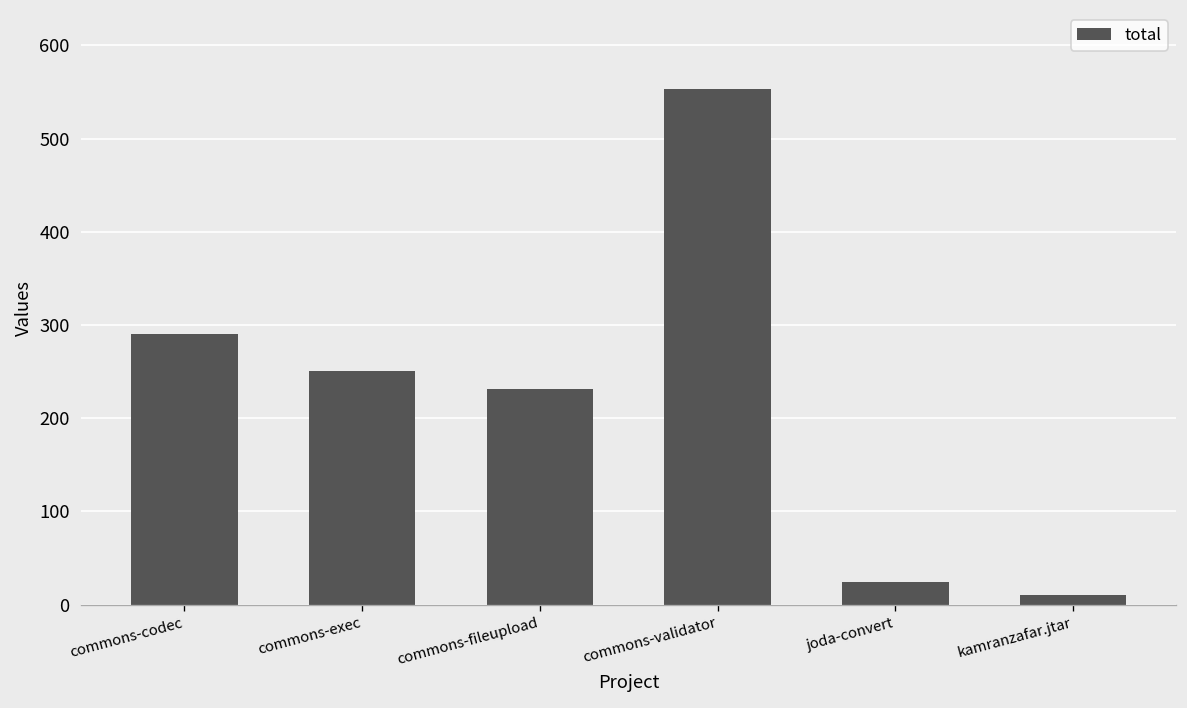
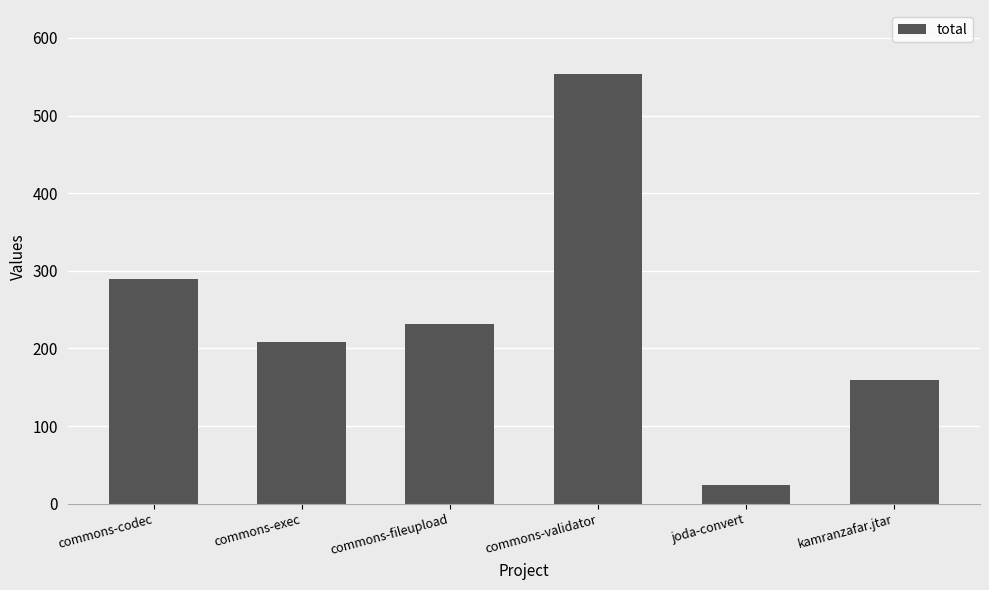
  {
    "commons-codec": 290,
-   "commons-exec": 250,
+   "commons-exec": 210,
    "commons-fileupload": 230,
    "commons-validator": 550,
    "joda-convert": 20,
-   "kamranzafar.jtar": 10
+   "kamranzafar.jtar": 160
  }
